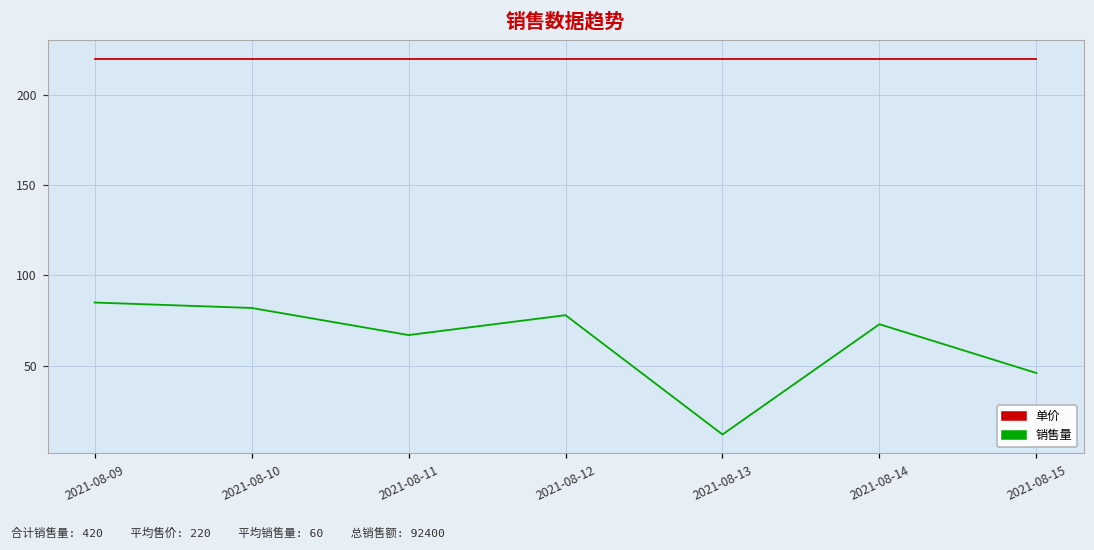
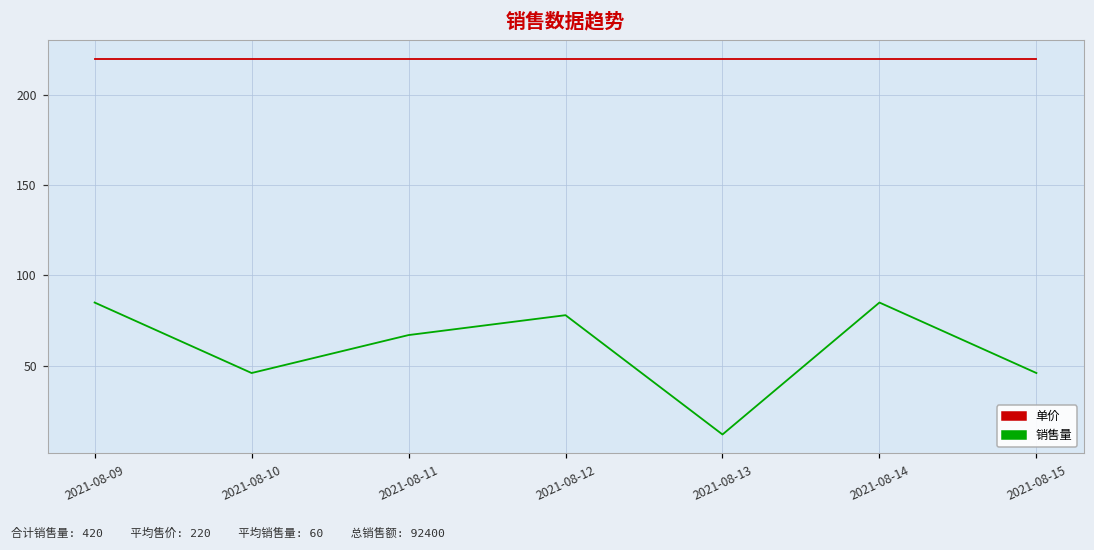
  {
    "单价": {
      "2021-08-09": 220,
      "2021-08-10": 220,
      "2021-08-11": 220,
      "2021-08-12": 220,
      "2021-08-13": 220,
      "2021-08-14": 220,
      "2021-08-15": 220
    },
    "销售量": {
      "2021-08-09": 85,
-     "2021-08-10": 82,
+     "2021-08-10": 46,
      "2021-08-11": 67,
      "2021-08-12": 78,
      "2021-08-13": 12,
-     "2021-08-14": 73,
+     "2021-08-14": 85,
      "2021-08-15": 46
    }
  }
